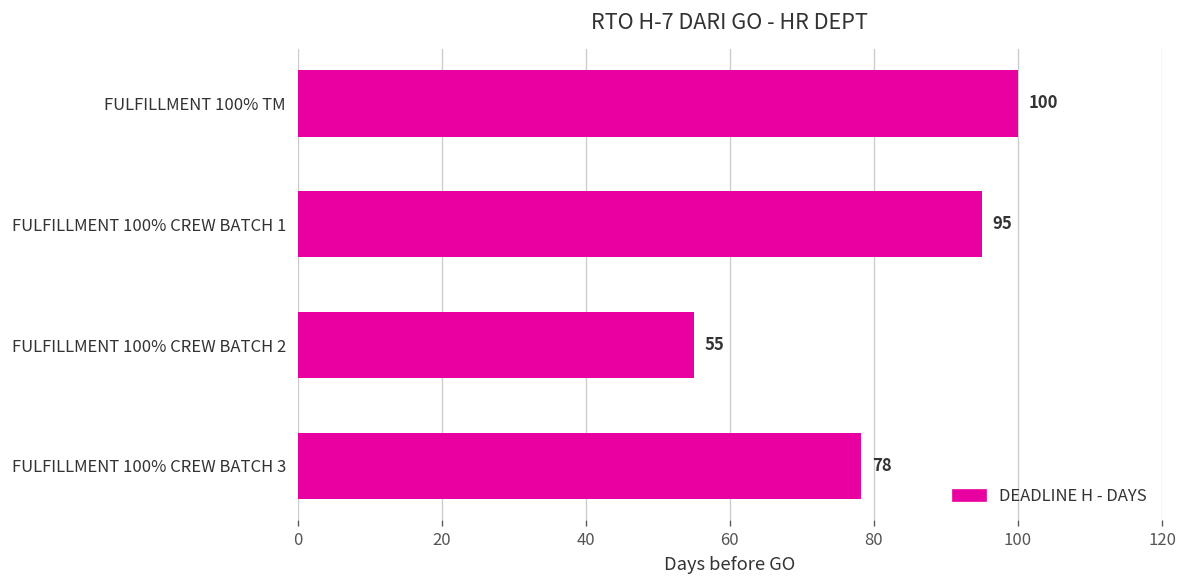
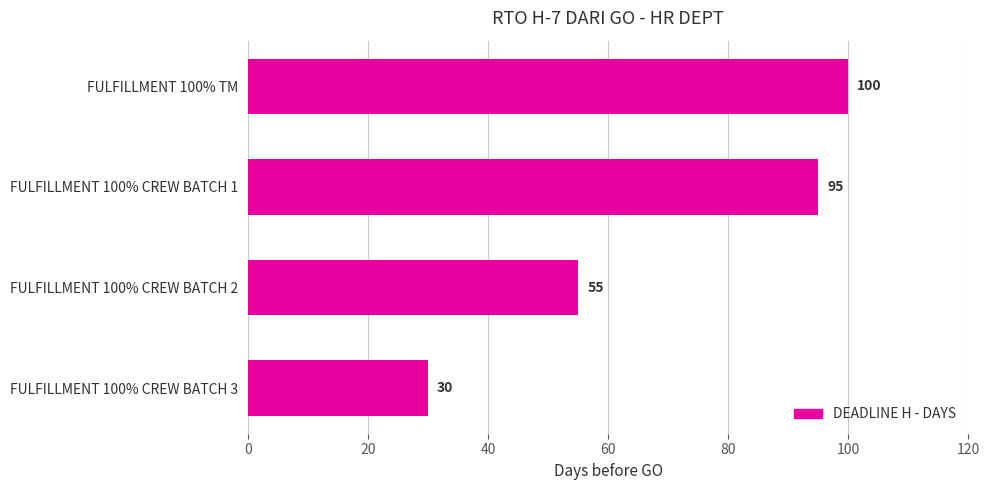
  {
    "FULFILLMENT 100% TM": 100,
    "FULFILLMENT 100% CREW BATCH 1": 95,
    "FULFILLMENT 100% CREW BATCH 2": 55,
-   "FULFILLMENT 100% CREW BATCH 3": 78
+   "FULFILLMENT 100% CREW BATCH 3": 30
  }
